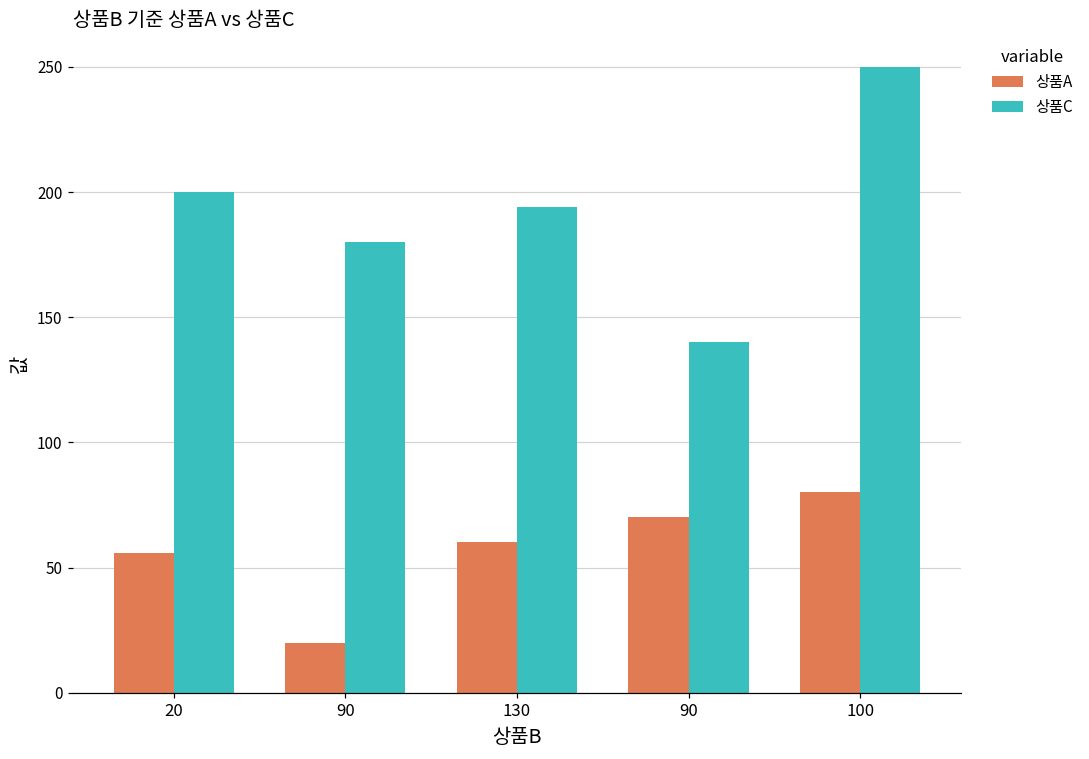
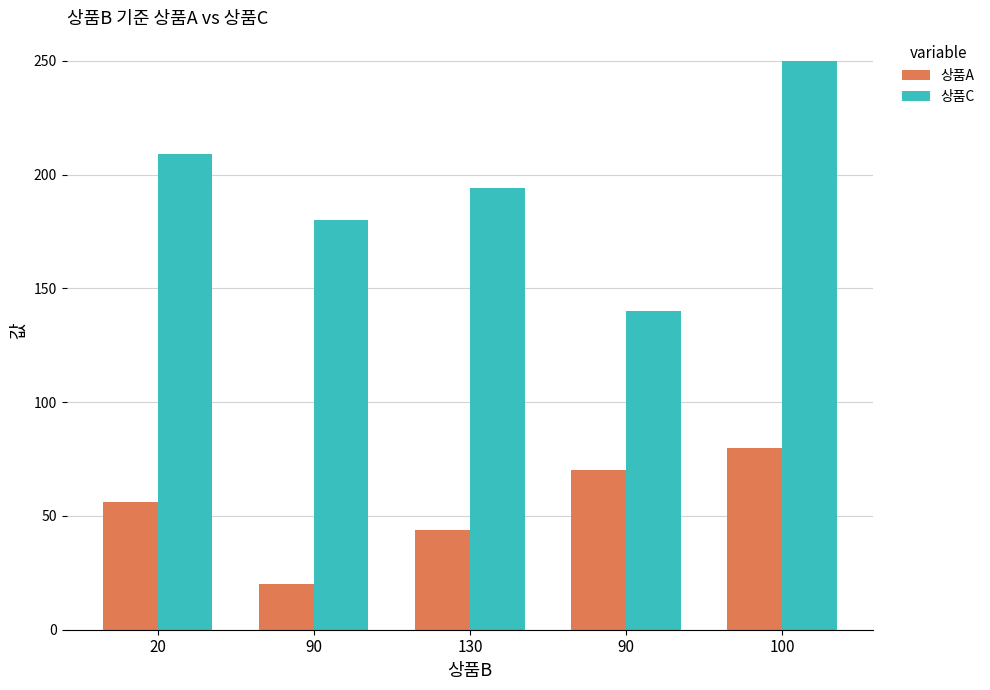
  {
    "상품A": {
      "20": 56,
-     "130": 60,
+     "130": 44,
      "100": 80
    },
    "상품C": {
-     "20": 200,
+     "20": 209,
      "130": 194,
      "100": 250
    }
  }
